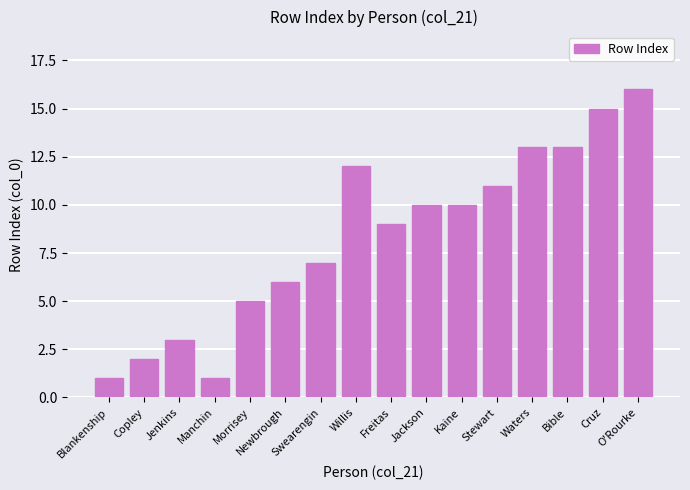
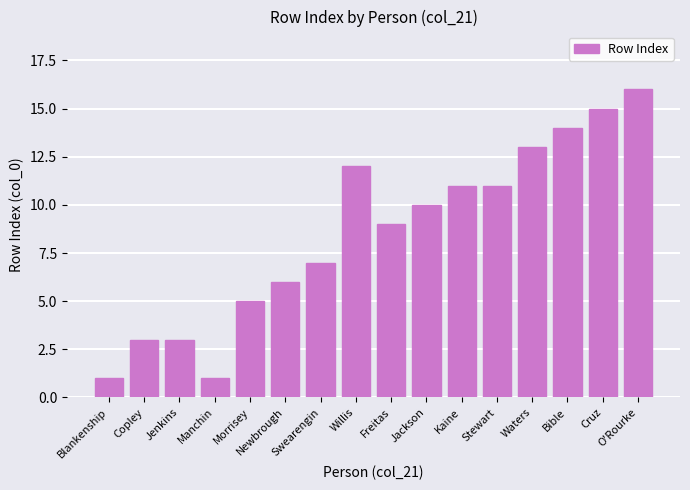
  {
    "Blankenship": 1,
-   "Copley": 2,
+   "Copley": 3,
    "Jenkins": 3,
    "Manchin": 1,
    "Morrisey": 5,
    "Newbrough": 6,
    "Swearengin": 7,
    "Willis": 12,
    "Freitas": 9,
    "Jackson": 10,
-   "Kaine": 10,
+   "Kaine": 11,
    "Stewart": 11,
    "Waters": 13,
-   "Bible": 13,
+   "Bible": 14,
    "Cruz": 15,
    "O'Rourke": 16
  }
